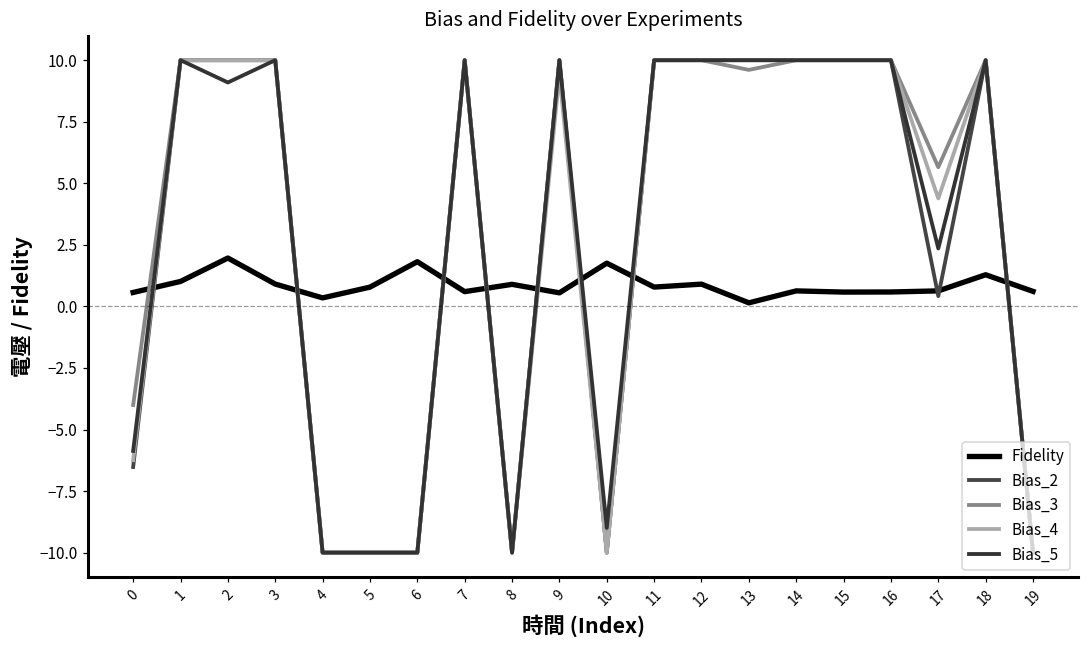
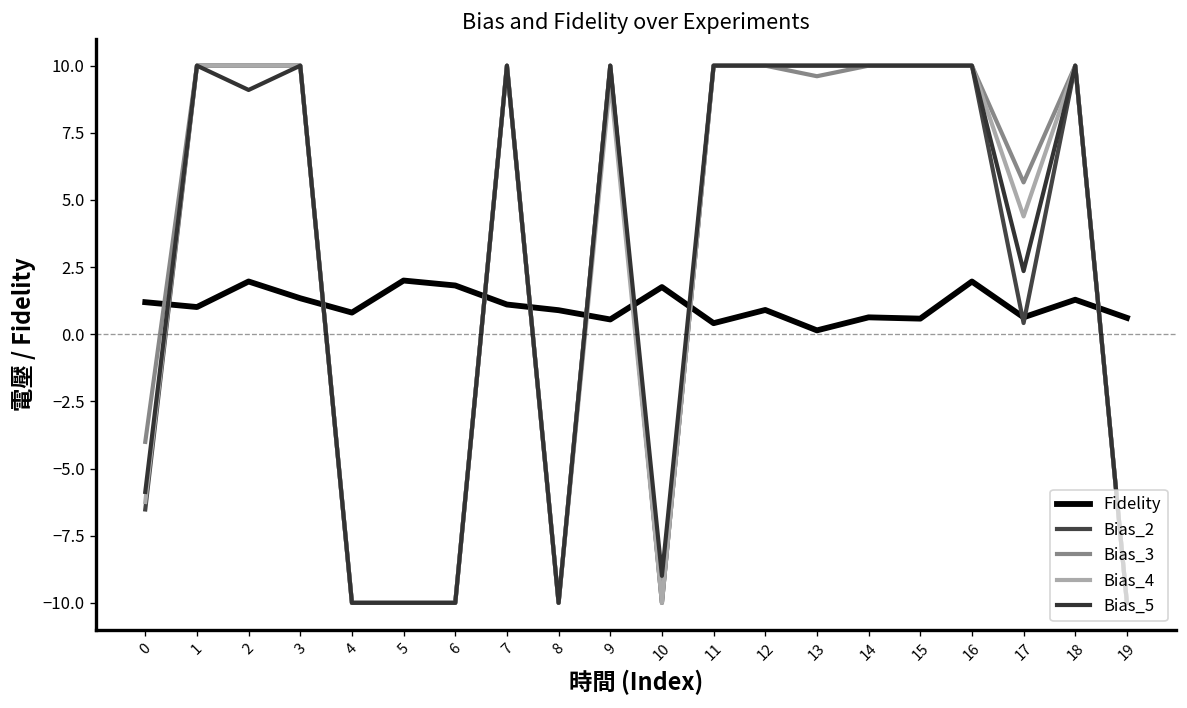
  {
    "Fidelity": {
-     "0": 0.6,
+     "0": 1.2,
      "1": 1.0,
      "2": 2.0,
-     "3": 0.9,
-     "4": 0.3,
-     "5": 0.8,
+     "3": 1.3,
+     "4": 0.8,
+     "5": 2.0,
      "6": 1.8,
-     "7": 0.6,
+     "7": 1.1,
      "8": 0.9,
      "9": 0.6,
      "10": 1.8,
-     "11": 0.8,
+     "11": 0.4,
      "12": 0.9,
      "13": 0.1,
      "14": 0.6,
      "15": 0.6,
-     "16": 0.6,
+     "16": 2.0,
      "17": 0.6,
      "18": 1.3,
      "19": 0.6
    }
  }
